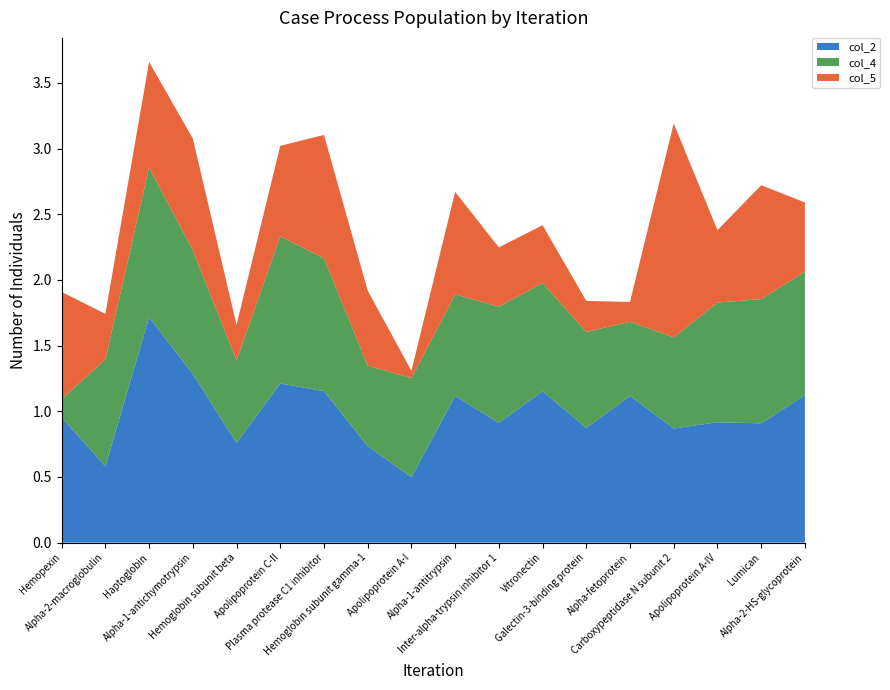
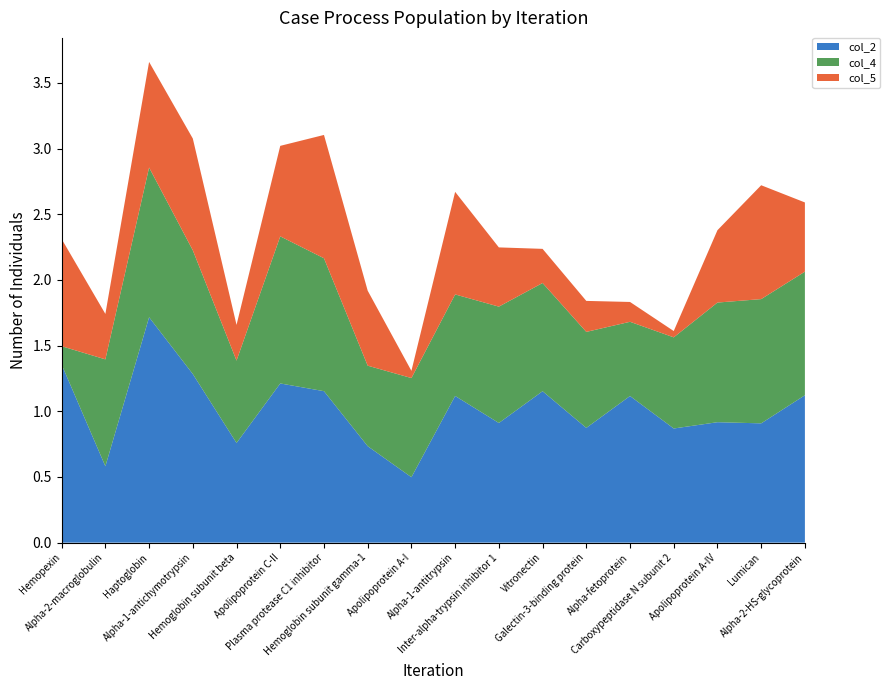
  {
    "col_2": {
-     "Hemopexin": 0.95,
+     "Hemopexin": 1.36,
      "Alpha-2-macroglobulin": 0.58,
      "Haptoglobin": 1.72,
      "Alpha-1-antichymotrypsin": 1.28,
      "Hemoglobin subunit beta": 0.76,
      "Apolipoprotein C-II": 1.21,
      "Plasma protease C1 inhibitor": 1.15,
      "Hemoglobin subunit gamma-1": 0.73,
      "Apolipoprotein A-I": 0.50,
      "Alpha-1-antitrypsin": 1.12,
      "Inter-alpha-trypsin inhibitor 1": 0.91,
      "Vitronectin": 1.15,
      "Galectin-3-binding protein": 0.87,
      "Alpha-fetoprotein": 1.12,
      "Carboxypeptidase N subunit 2": 0.87,
      "Apolipoprotein A-IV": 0.92,
      "Lumican": 0.91,
      "Alpha-2-HS-glycoprotein": 1.12
    },
    "col_4": {
      "Hemopexin": 0.14,
      "Alpha-2-macroglobulin": 0.81,
      "Haptoglobin": 1.14,
      "Alpha-1-antichymotrypsin": 0.94,
      "Hemoglobin subunit beta": 0.63,
      "Apolipoprotein C-II": 1.12,
      "Plasma protease C1 inhibitor": 1.01,
      "Hemoglobin subunit gamma-1": 0.61,
      "Apolipoprotein A-I": 0.75,
      "Alpha-1-antitrypsin": 0.77,
      "Inter-alpha-trypsin inhibitor 1": 0.89,
      "Vitronectin": 0.82,
      "Galectin-3-binding protein": 0.73,
      "Alpha-fetoprotein": 0.57,
      "Carboxypeptidase N subunit 2": 0.69,
      "Apolipoprotein A-IV": 0.91,
      "Lumican": 0.95,
      "Alpha-2-HS-glycoprotein": 0.94
    },
    "col_5": {
      "Hemopexin": 0.82,
      "Alpha-2-macroglobulin": 0.35,
      "Haptoglobin": 0.80,
      "Alpha-1-antichymotrypsin": 0.85,
      "Hemoglobin subunit beta": 0.27,
      "Apolipoprotein C-II": 0.69,
      "Plasma protease C1 inhibitor": 0.94,
      "Hemoglobin subunit gamma-1": 0.57,
      "Apolipoprotein A-I": 0.05,
      "Alpha-1-antitrypsin": 0.78,
      "Inter-alpha-trypsin inhibitor 1": 0.45,
-     "Vitronectin": 0.44,
+     "Vitronectin": 0.26,
      "Galectin-3-binding protein": 0.24,
      "Alpha-fetoprotein": 0.15,
-     "Carboxypeptidase N subunit 2": 1.63,
+     "Carboxypeptidase N subunit 2": 0.05,
      "Apolipoprotein A-IV": 0.55,
      "Lumican": 0.87,
      "Alpha-2-HS-glycoprotein": 0.53
    }
  }
